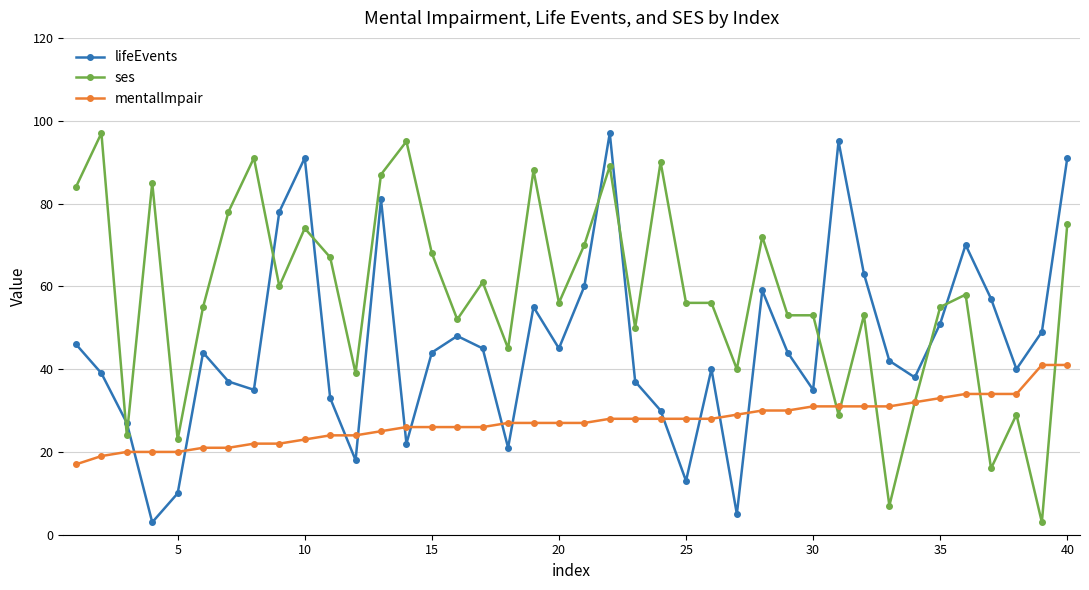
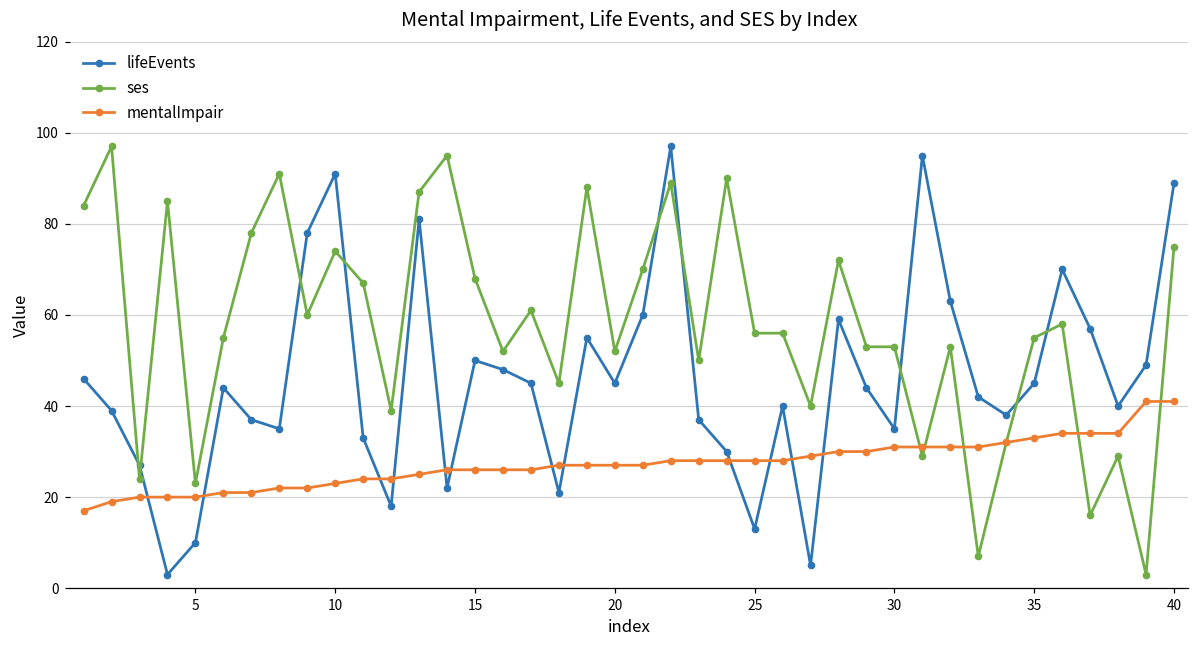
  {
    "lifeEvents": {
      "5": 10,
      "10": 91,
-     "15": 44,
+     "15": 50,
      "20": 45,
      "25": 13,
      "30": 35,
-     "35": 51,
-     "40": 91
+     "35": 45,
+     "40": 89
    },
    "ses": {
      "5": 23,
      "10": 74,
      "15": 68,
-     "20": 56,
+     "20": 52,
      "25": 56,
      "30": 53,
      "35": 55,
      "40": 75
    },
    "mentalImpair": {
      "5": 20,
      "10": 23,
      "15": 26,
      "20": 27,
      "25": 28,
      "30": 31,
      "35": 33,
      "40": 41
    }
  }
